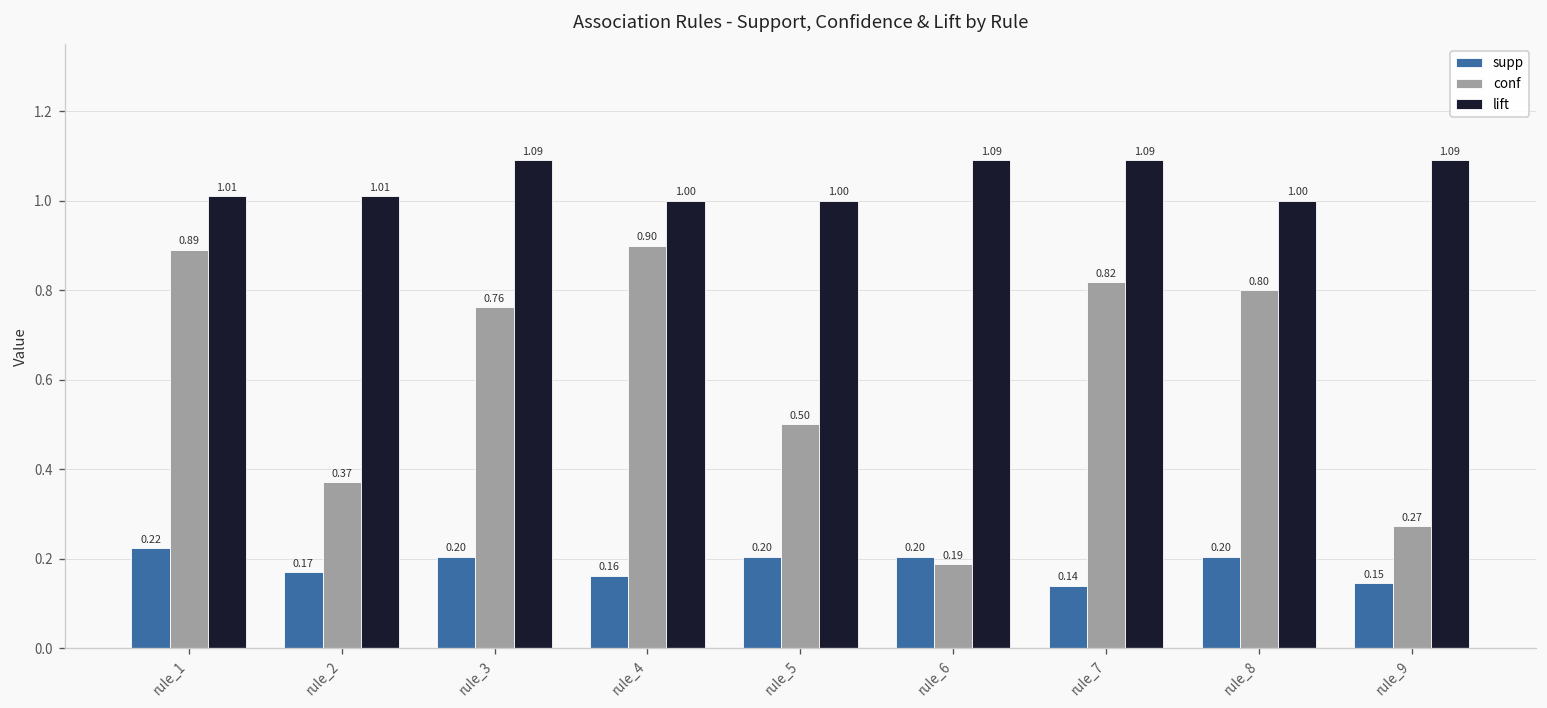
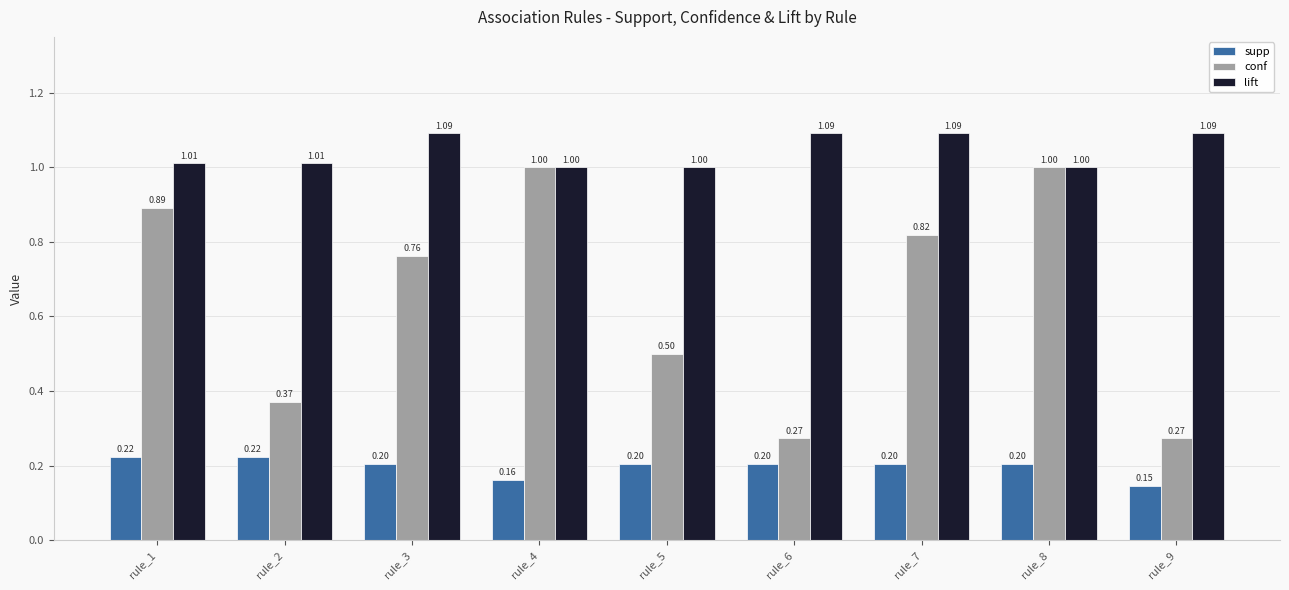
  {
    "supp": {
      "rule_1": 0.22,
-     "rule_2": 0.17,
+     "rule_2": 0.22,
      "rule_3": 0.20,
      "rule_4": 0.16,
      "rule_5": 0.20,
      "rule_6": 0.20,
-     "rule_7": 0.14,
+     "rule_7": 0.20,
      "rule_8": 0.20,
      "rule_9": 0.15
    },
    "conf": {
      "rule_1": 0.89,
      "rule_2": 0.37,
      "rule_3": 0.76,
-     "rule_4": 0.90,
+     "rule_4": 1.00,
      "rule_5": 0.50,
-     "rule_6": 0.19,
+     "rule_6": 0.27,
      "rule_7": 0.82,
-     "rule_8": 0.80,
+     "rule_8": 1.00,
      "rule_9": 0.27
    },
    "lift": {
      "rule_1": 1.01,
      "rule_2": 1.01,
      "rule_3": 1.09,
      "rule_4": 1.00,
      "rule_5": 1.00,
      "rule_6": 1.09,
      "rule_7": 1.09,
      "rule_8": 1.00,
      "rule_9": 1.09
    }
  }
